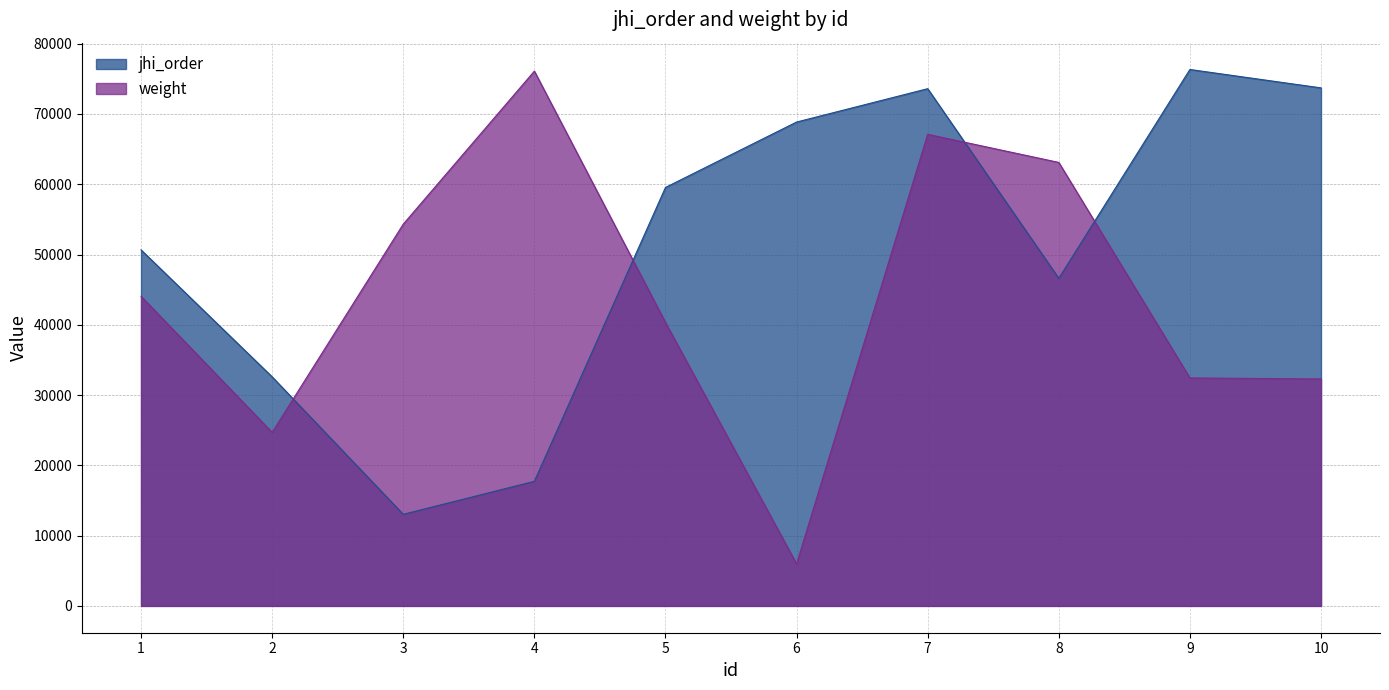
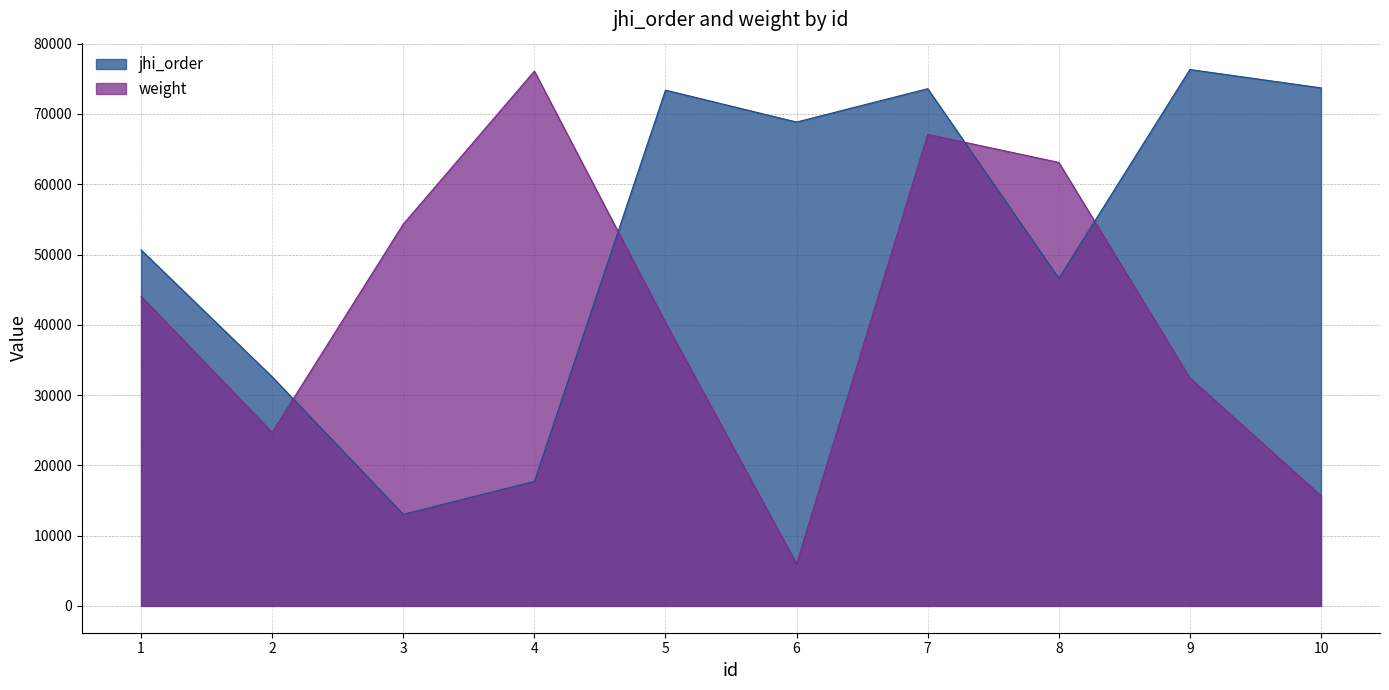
  {
    "jhi_order": {
      "1": 51000,
      "2": 33000,
      "3": 13000,
      "4": 18000,
-     "5": 60000,
+     "5": 73000,
      "6": 69000,
      "7": 74000,
      "8": 47000,
      "9": 76000,
      "10": 74000
    },
    "weight": {
      "1": 44000,
      "2": 25000,
      "3": 54000,
      "4": 76000,
      "5": 40000,
      "6": 6000,
      "7": 67000,
      "8": 63000,
      "9": 32000,
-     "10": 32000
+     "10": 16000
    }
  }
